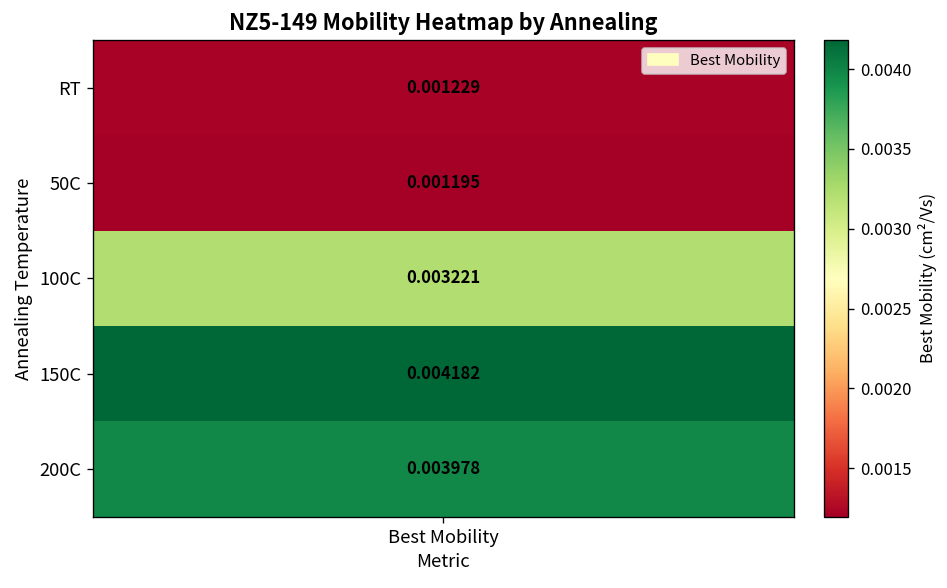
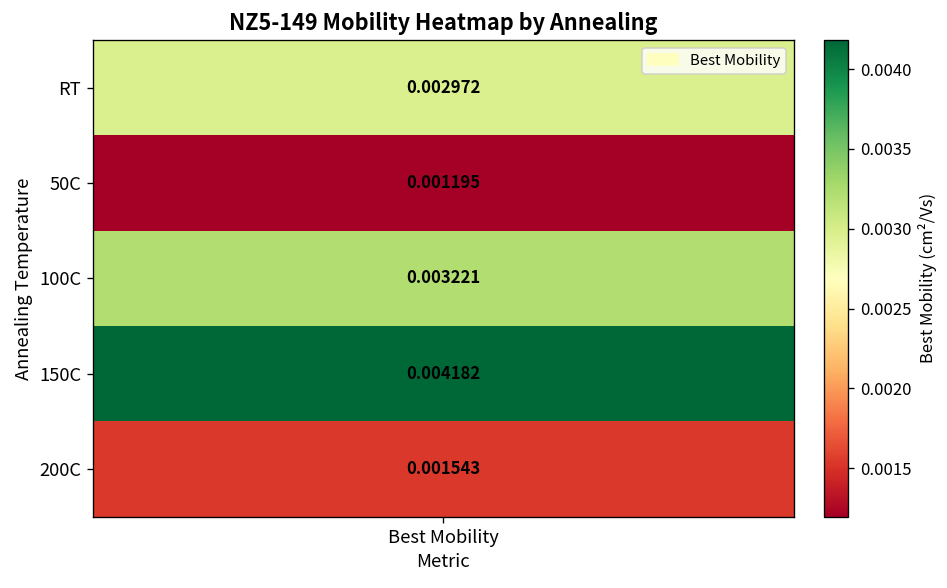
  {
    "RT": {
-     "Best Mobility": 0.001229
+     "Best Mobility": 0.002972
    },
    "50C": {
      "Best Mobility": 0.001195
    },
    "100C": {
      "Best Mobility": 0.003221
    },
    "150C": {
      "Best Mobility": 0.004182
    },
    "200C": {
-     "Best Mobility": 0.003978
+     "Best Mobility": 0.001543
    }
  }
